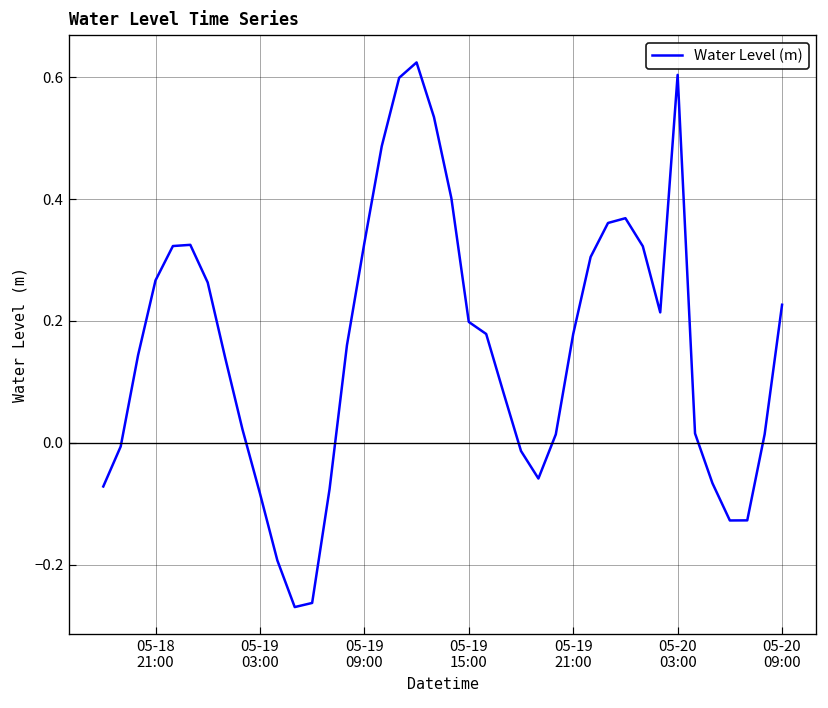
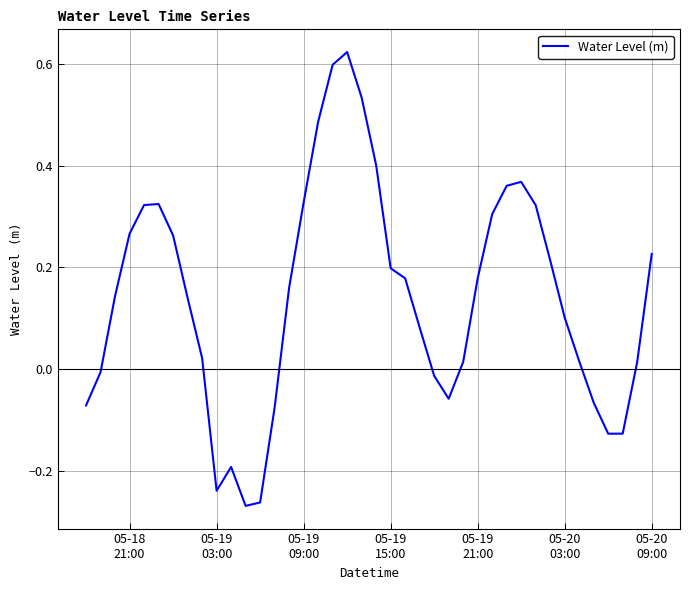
  {
    "05-18 21:00": 0.27,
-   "05-19 03:00": -0.08,
+   "05-19 03:00": -0.24,
    "05-19 09:00": 0.33,
    "05-19 15:00": 0.20,
    "05-19 21:00": 0.18,
-   "05-20 03:00": 0.60,
+   "05-20 03:00": 0.10,
    "05-20 09:00": 0.23
  }
